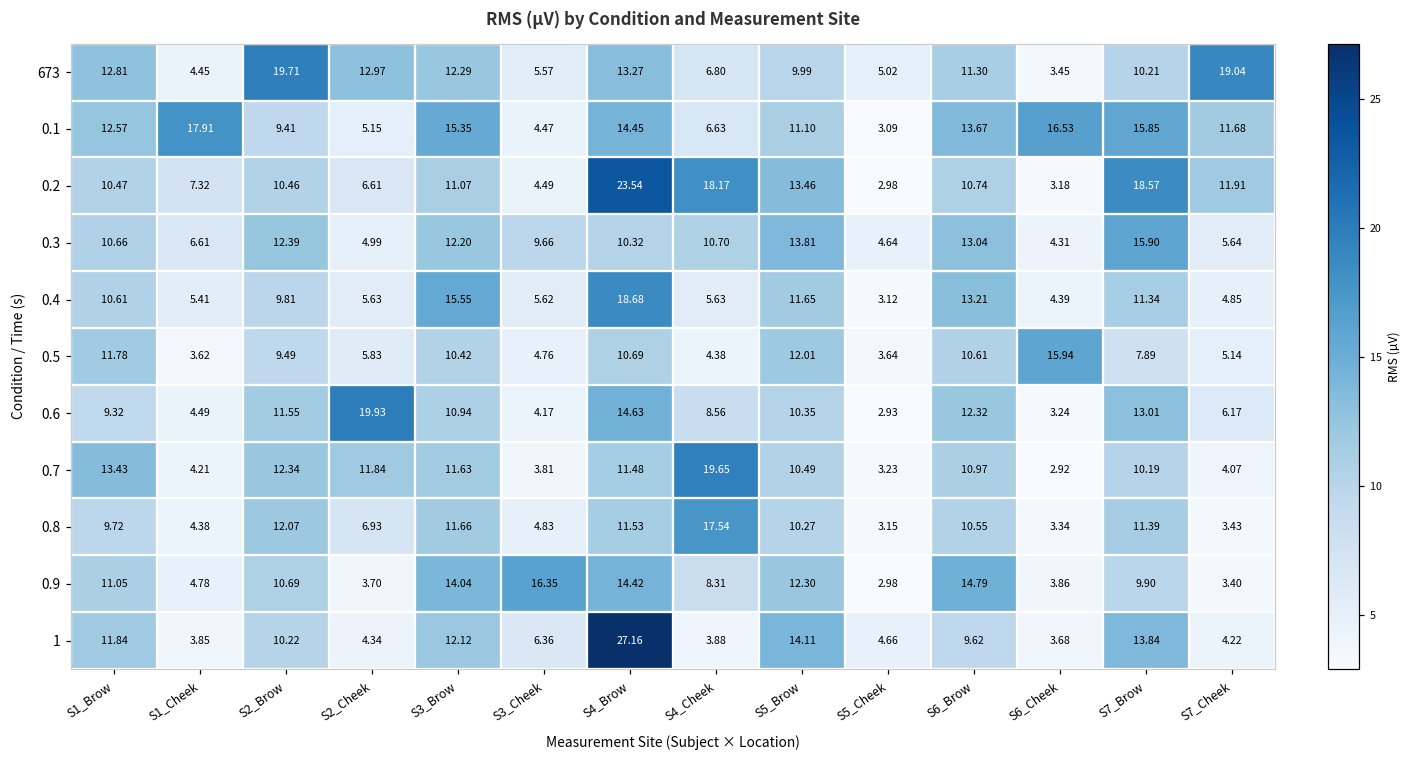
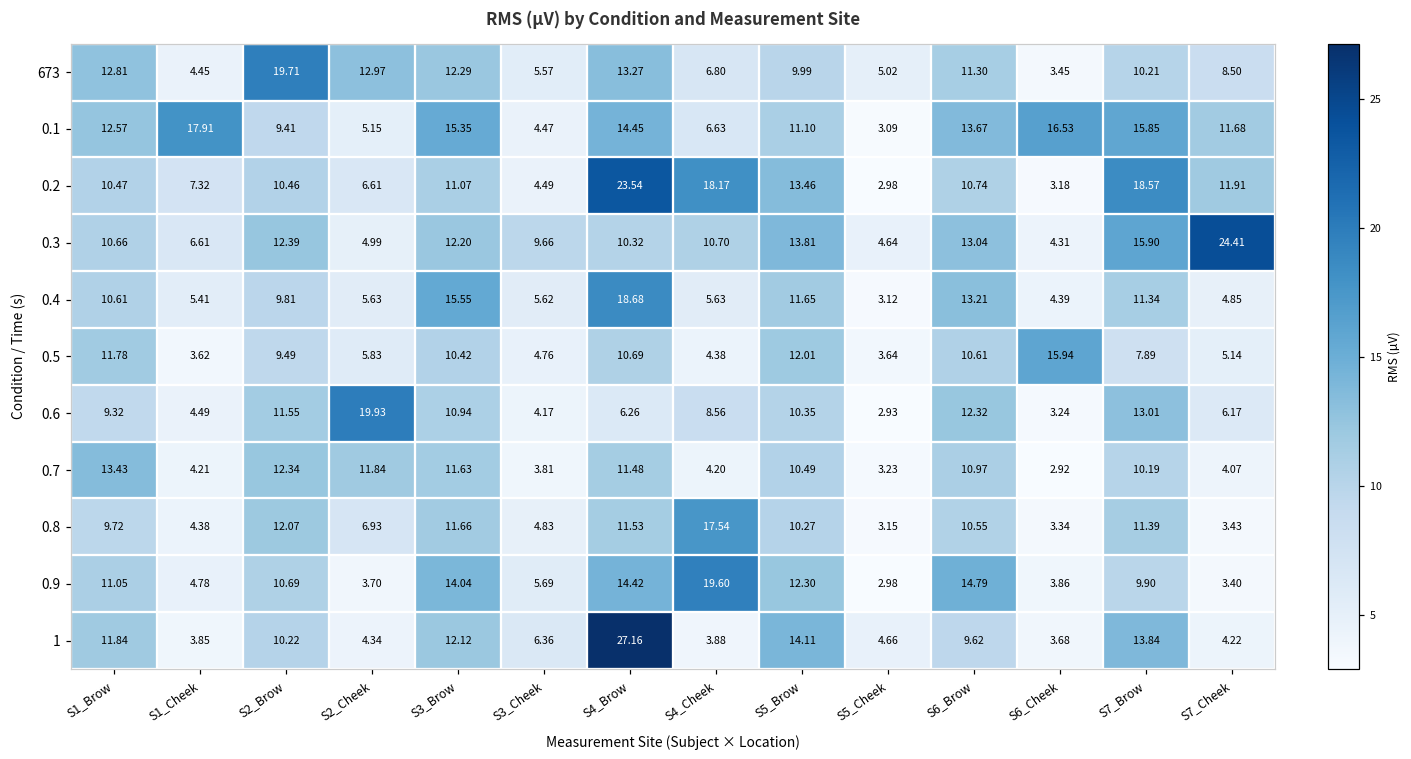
  {
    "673": {
      "S1_Brow": 12.81,
      "S1_Cheek": 4.45,
      "S2_Brow": 19.71,
      "S2_Cheek": 12.97,
      "S3_Brow": 12.29,
      "S3_Cheek": 5.57,
      "S4_Brow": 13.27,
      "S4_Cheek": 6.80,
      "S5_Brow": 9.99,
      "S5_Cheek": 5.02,
      "S6_Brow": 11.30,
      "S6_Cheek": 3.45,
      "S7_Brow": 10.21,
-     "S7_Cheek": 19.04
+     "S7_Cheek": 8.50
    },
    "0.1": {
      "S1_Brow": 12.57,
      "S1_Cheek": 17.91,
      "S2_Brow": 9.41,
      "S2_Cheek": 5.15,
      "S3_Brow": 15.35,
      "S3_Cheek": 4.47,
      "S4_Brow": 14.45,
      "S4_Cheek": 6.63,
      "S5_Brow": 11.10,
      "S5_Cheek": 3.09,
      "S6_Brow": 13.67,
      "S6_Cheek": 16.53,
      "S7_Brow": 15.85,
      "S7_Cheek": 11.68
    },
    "0.2": {
      "S1_Brow": 10.47,
      "S1_Cheek": 7.32,
      "S2_Brow": 10.46,
      "S2_Cheek": 6.61,
      "S3_Brow": 11.07,
      "S3_Cheek": 4.49,
      "S4_Brow": 23.54,
      "S4_Cheek": 18.17,
      "S5_Brow": 13.46,
      "S5_Cheek": 2.98,
      "S6_Brow": 10.74,
      "S6_Cheek": 3.18,
      "S7_Brow": 18.57,
      "S7_Cheek": 11.91
    },
    "0.3": {
      "S1_Brow": 10.66,
      "S1_Cheek": 6.61,
      "S2_Brow": 12.39,
      "S2_Cheek": 4.99,
      "S3_Brow": 12.20,
      "S3_Cheek": 9.66,
      "S4_Brow": 10.32,
      "S4_Cheek": 10.70,
      "S5_Brow": 13.81,
      "S5_Cheek": 4.64,
      "S6_Brow": 13.04,
      "S6_Cheek": 4.31,
      "S7_Brow": 15.90,
-     "S7_Cheek": 5.64
+     "S7_Cheek": 24.41
    },
    "0.4": {
      "S1_Brow": 10.61,
      "S1_Cheek": 5.41,
      "S2_Brow": 9.81,
      "S2_Cheek": 5.63,
      "S3_Brow": 15.55,
      "S3_Cheek": 5.62,
      "S4_Brow": 18.68,
      "S4_Cheek": 5.63,
      "S5_Brow": 11.65,
      "S5_Cheek": 3.12,
      "S6_Brow": 13.21,
      "S6_Cheek": 4.39,
      "S7_Brow": 11.34,
      "S7_Cheek": 4.85
    },
    "0.5": {
      "S1_Brow": 11.78,
      "S1_Cheek": 3.62,
      "S2_Brow": 9.49,
      "S2_Cheek": 5.83,
      "S3_Brow": 10.42,
      "S3_Cheek": 4.76,
      "S4_Brow": 10.69,
      "S4_Cheek": 4.38,
      "S5_Brow": 12.01,
      "S5_Cheek": 3.64,
      "S6_Brow": 10.61,
      "S6_Cheek": 15.94,
      "S7_Brow": 7.89,
      "S7_Cheek": 5.14
    },
    "0.6": {
      "S1_Brow": 9.32,
      "S1_Cheek": 4.49,
      "S2_Brow": 11.55,
      "S2_Cheek": 19.93,
      "S3_Brow": 10.94,
      "S3_Cheek": 4.17,
-     "S4_Brow": 14.63,
+     "S4_Brow": 6.26,
      "S4_Cheek": 8.56,
      "S5_Brow": 10.35,
      "S5_Cheek": 2.93,
      "S6_Brow": 12.32,
      "S6_Cheek": 3.24,
      "S7_Brow": 13.01,
      "S7_Cheek": 6.17
    },
    "0.7": {
      "S1_Brow": 13.43,
      "S1_Cheek": 4.21,
      "S2_Brow": 12.34,
      "S2_Cheek": 11.84,
      "S3_Brow": 11.63,
      "S3_Cheek": 3.81,
      "S4_Brow": 11.48,
-     "S4_Cheek": 19.65,
+     "S4_Cheek": 4.20,
      "S5_Brow": 10.49,
      "S5_Cheek": 3.23,
      "S6_Brow": 10.97,
      "S6_Cheek": 2.92,
      "S7_Brow": 10.19,
      "S7_Cheek": 4.07
    },
    "0.8": {
      "S1_Brow": 9.72,
      "S1_Cheek": 4.38,
      "S2_Brow": 12.07,
      "S2_Cheek": 6.93,
      "S3_Brow": 11.66,
      "S3_Cheek": 4.83,
      "S4_Brow": 11.53,
      "S4_Cheek": 17.54,
      "S5_Brow": 10.27,
      "S5_Cheek": 3.15,
      "S6_Brow": 10.55,
      "S6_Cheek": 3.34,
      "S7_Brow": 11.39,
      "S7_Cheek": 3.43
    },
    "0.9": {
      "S1_Brow": 11.05,
      "S1_Cheek": 4.78,
      "S2_Brow": 10.69,
      "S2_Cheek": 3.70,
      "S3_Brow": 14.04,
-     "S3_Cheek": 16.35,
+     "S3_Cheek": 5.69,
      "S4_Brow": 14.42,
-     "S4_Cheek": 8.31,
+     "S4_Cheek": 19.60,
      "S5_Brow": 12.30,
      "S5_Cheek": 2.98,
      "S6_Brow": 14.79,
      "S6_Cheek": 3.86,
      "S7_Brow": 9.90,
      "S7_Cheek": 3.40
    },
    "1": {
      "S1_Brow": 11.84,
      "S1_Cheek": 3.85,
      "S2_Brow": 10.22,
      "S2_Cheek": 4.34,
      "S3_Brow": 12.12,
      "S3_Cheek": 6.36,
      "S4_Brow": 27.16,
      "S4_Cheek": 3.88,
      "S5_Brow": 14.11,
      "S5_Cheek": 4.66,
      "S6_Brow": 9.62,
      "S6_Cheek": 3.68,
      "S7_Brow": 13.84,
      "S7_Cheek": 4.22
    }
  }
